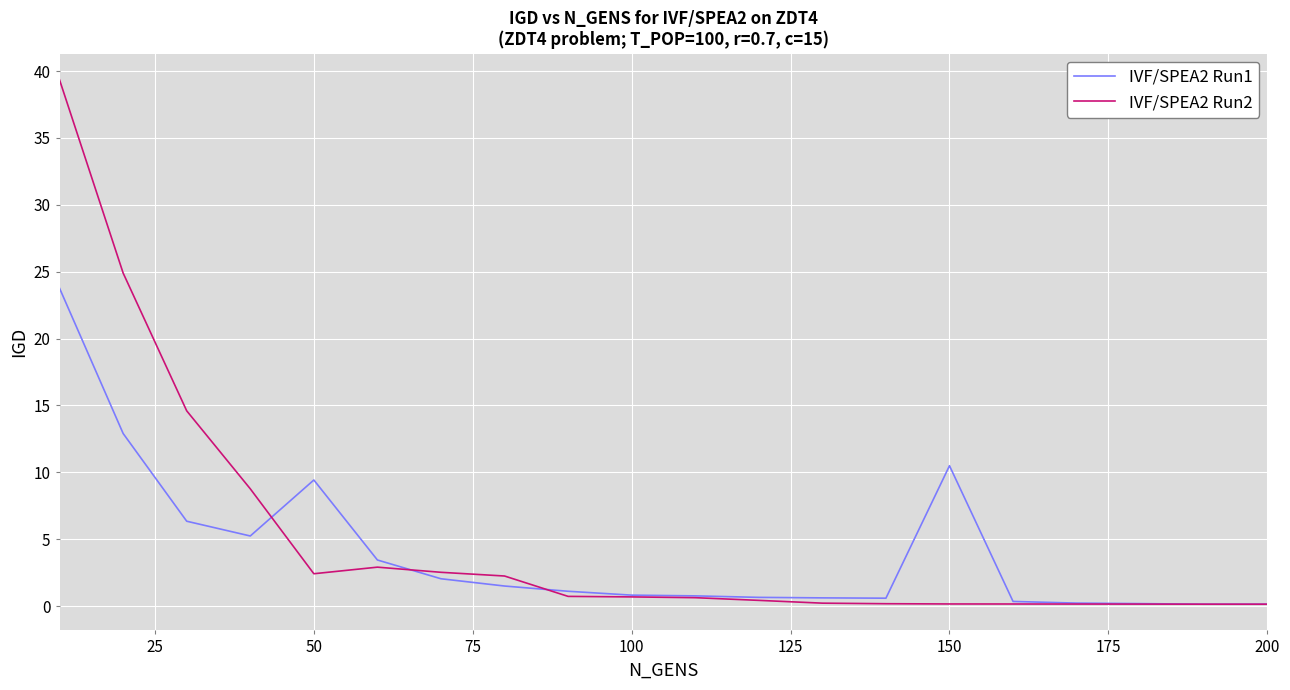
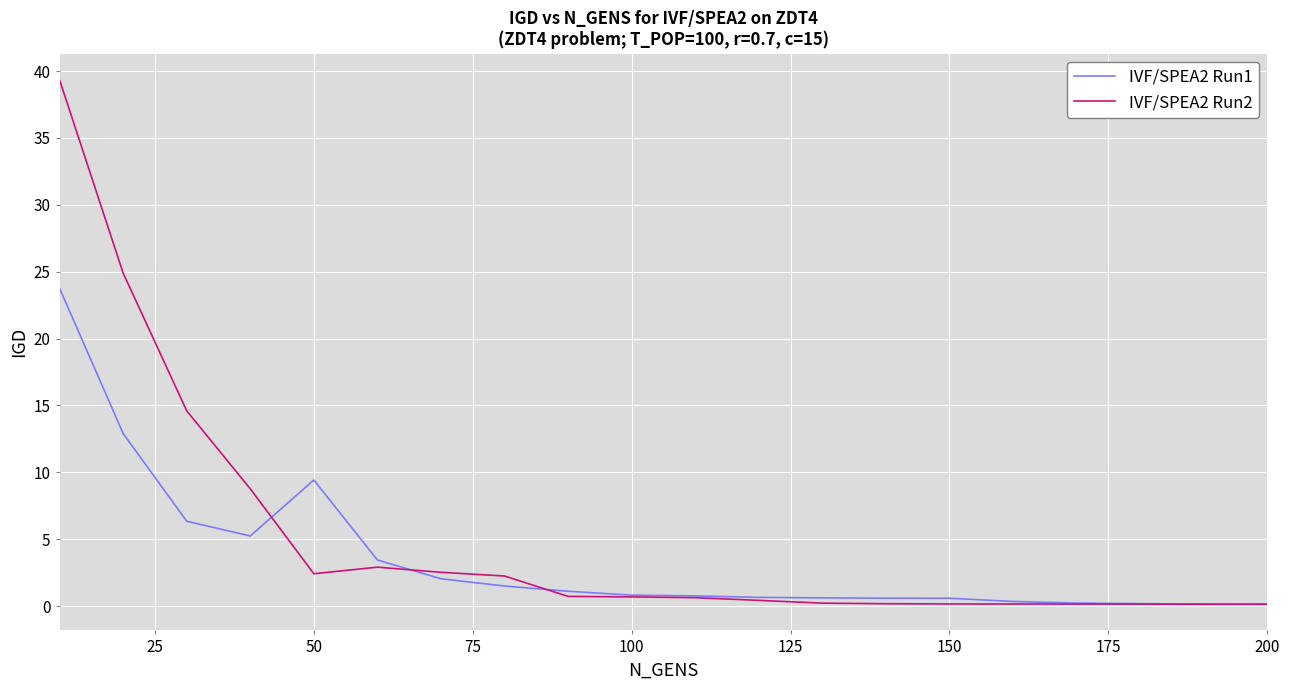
  {
    "IVF/SPEA2 Run1": {
      "50": 9.4,
-     "150": 10.5
+     "150": 0.6
    },
    "IVF/SPEA2 Run2": {
      "50": 2.4,
      "150": 0.2
    }
  }
